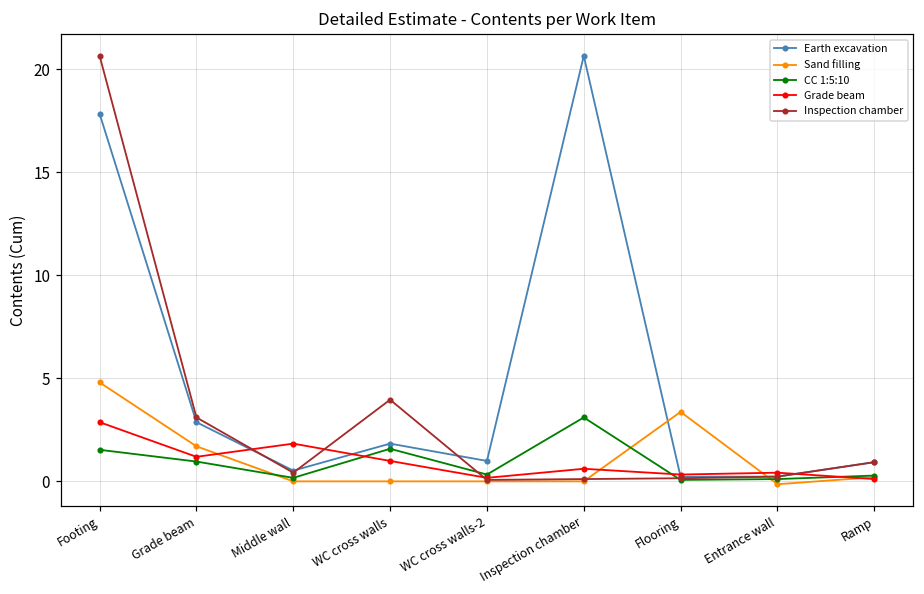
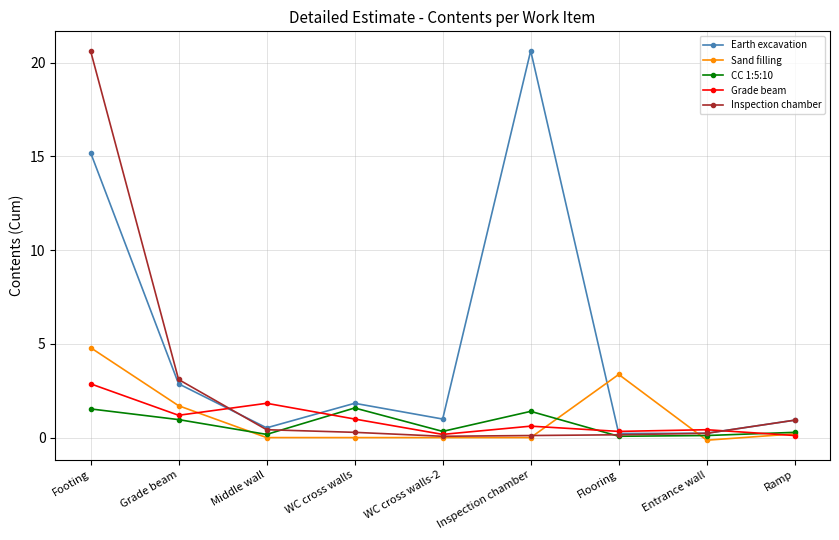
  {
    "Earth excavation": {
-     "Footing": 17.8,
+     "Footing": 15.2,
      "Grade beam": 2.9,
      "WC cross walls": 1.8,
      "WC cross walls-2": 1.0,
      "Inspection chamber": 20.6
    },
    "Sand filling": {
      "Footing": 4.8,
      "Grade beam": 1.7,
      "Middle wall": 0.0,
      "WC cross walls": 0.0,
      "Flooring": 3.4,
      "Entrance wall": -0.1
    },
    "CC 1:5:10": {
      "Footing": 1.5,
      "Grade beam": 1.0,
      "Middle wall": 0.2,
      "WC cross walls": 1.6,
      "WC cross walls-2": 0.3,
-     "Inspection chamber": 3.1
+     "Inspection chamber": 1.4
    },
    "Grade beam": {
      "Footing": 2.9,
      "Grade beam": 1.2,
      "Middle wall": 1.8,
      "WC cross walls": 1.0,
      "Inspection chamber": 0.6,
      "Entrance wall": 0.4
    },
    "Inspection chamber": {
      "Footing": 20.6,
      "Grade beam": 3.1,
-     "WC cross walls": 4.0
+     "WC cross walls": 0.3
    }
  }
